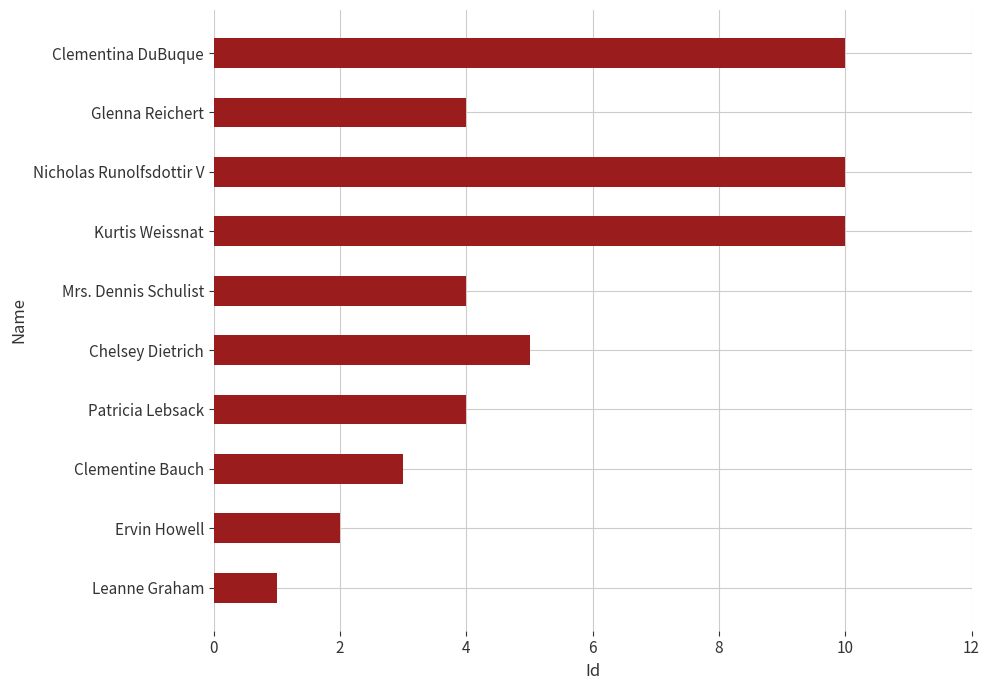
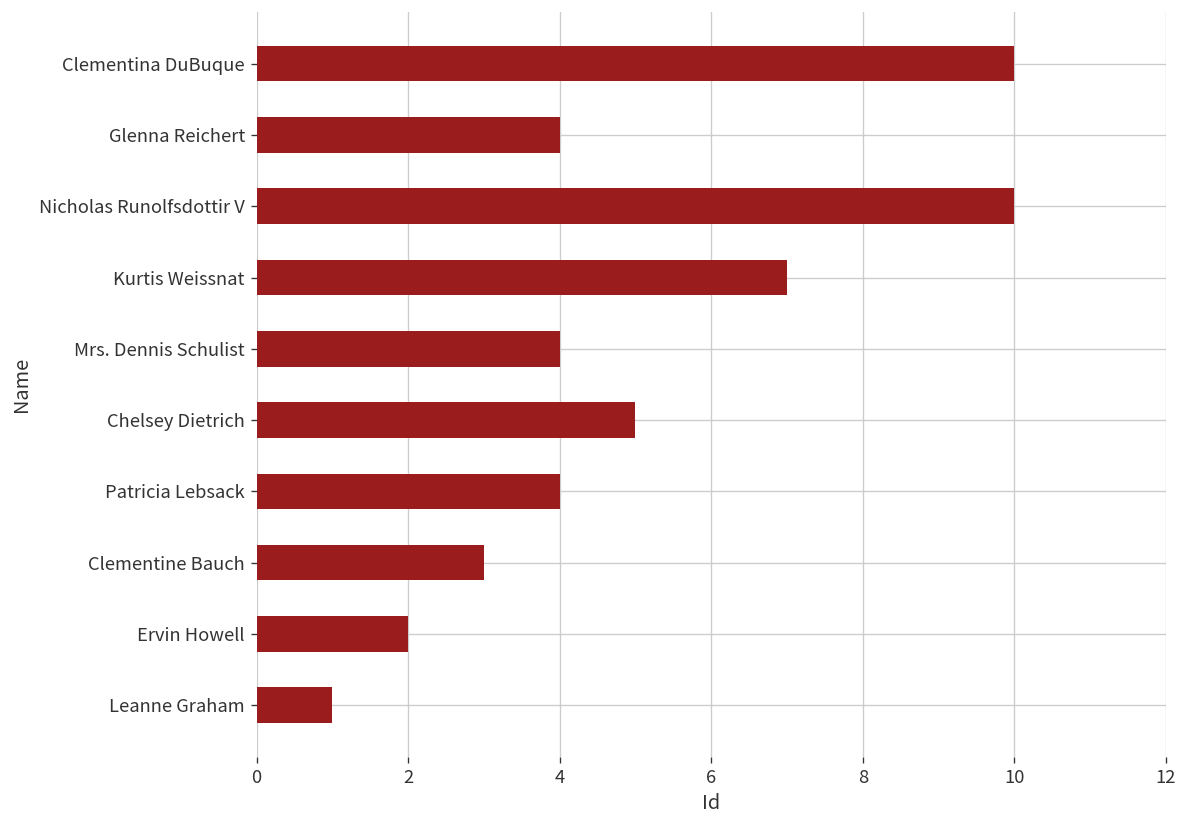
  {
    "Clementina DuBuque": 10,
    "Glenna Reichert": 4,
    "Nicholas Runolfsdottir V": 10,
-   "Kurtis Weissnat": 10,
+   "Kurtis Weissnat": 7,
    "Mrs. Dennis Schulist": 4,
    "Chelsey Dietrich": 5,
    "Patricia Lebsack": 4,
    "Clementine Bauch": 3,
    "Ervin Howell": 2,
    "Leanne Graham": 1
  }
